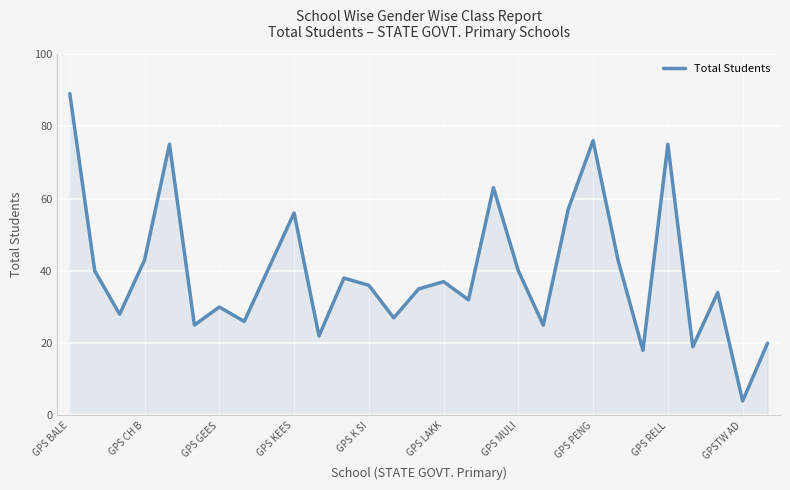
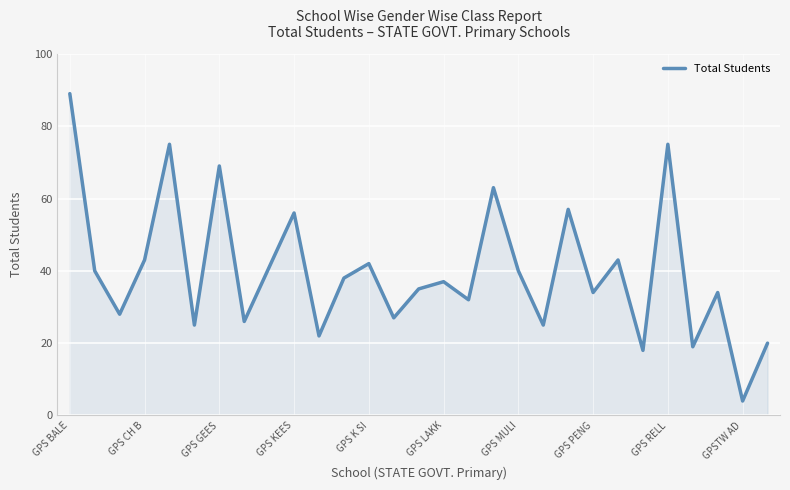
  {
    "GPS BALE": 89,
    "GPS CH B": 43,
-   "GPS GEES": 30,
+   "GPS GEES": 69,
    "GPS KEES": 56,
-   "GPS K SI": 36,
+   "GPS K SI": 42,
    "GPS LAKK": 37,
    "GPS MULI": 40,
-   "GPS PENG": 76,
+   "GPS PENG": 34,
    "GPS RELL": 75,
    "GPSTW AD": 4
  }
